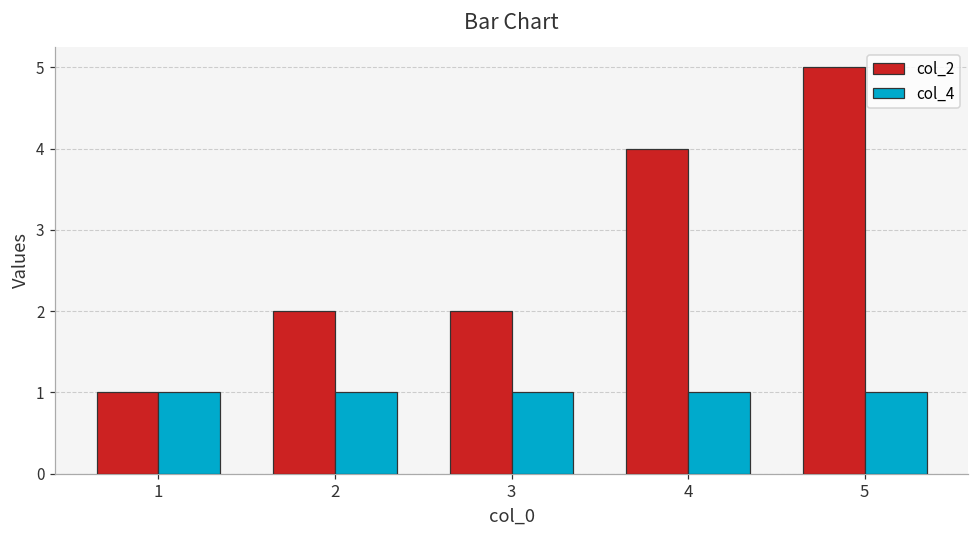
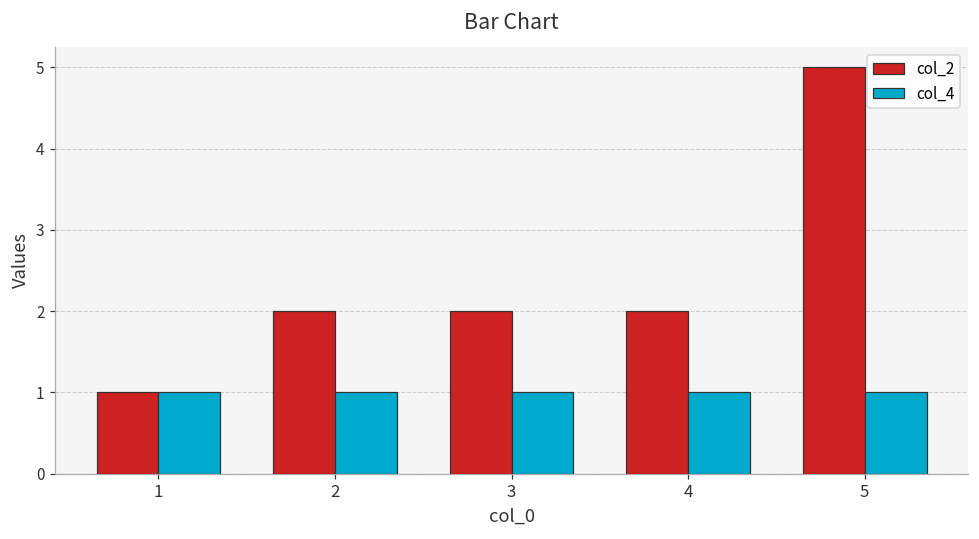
  {
    "col_2": {
      "1": 1,
      "2": 2,
      "3": 2,
-     "4": 4,
+     "4": 2,
      "5": 5
    },
    "col_4": {
      "1": 1,
      "2": 1,
      "3": 1,
      "4": 1,
      "5": 1
    }
  }
